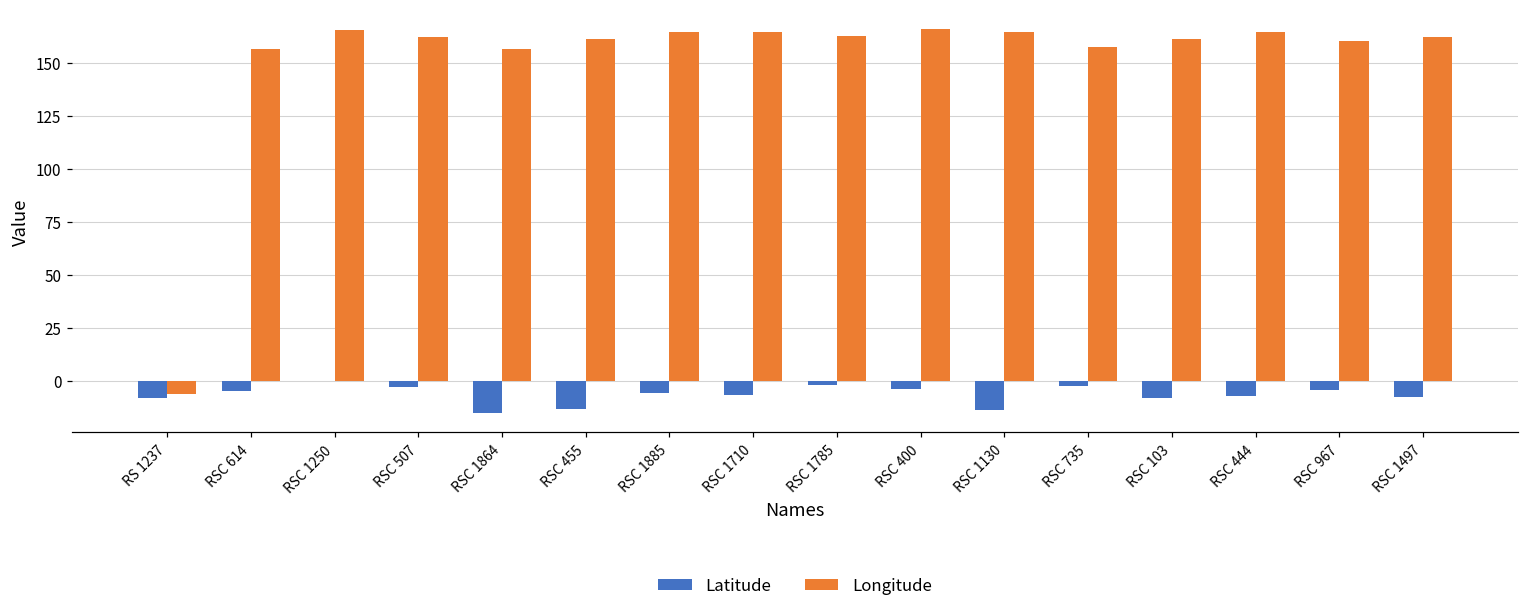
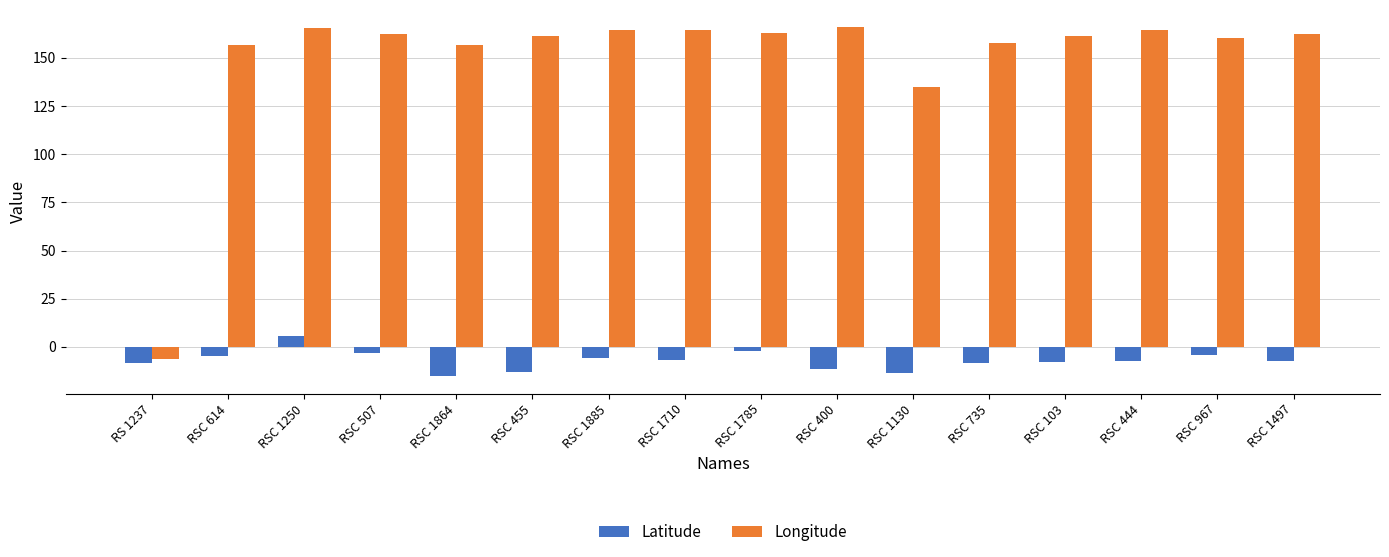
  {
    "Latitude": {
      "RS 1237": -8,
      "RSC 614": -5,
-     "RSC 1250": 0,
+     "RSC 1250": 5,
      "RSC 507": -3,
      "RSC 1864": -15,
      "RSC 455": -13,
      "RSC 1885": -6,
      "RSC 1710": -7,
      "RSC 1785": -2,
-     "RSC 400": -4,
+     "RSC 400": -12,
      "RSC 1130": -14,
-     "RSC 735": -2,
+     "RSC 735": -8,
      "RSC 103": -8,
      "RSC 444": -7,
      "RSC 967": -4,
      "RSC 1497": -7
    },
    "Longitude": {
      "RS 1237": -6,
      "RSC 614": 157,
      "RSC 1250": 166,
      "RSC 507": 162,
      "RSC 1864": 157,
      "RSC 455": 161,
      "RSC 1885": 164,
      "RSC 1710": 164,
      "RSC 1785": 163,
      "RSC 400": 166,
-     "RSC 1130": 165,
+     "RSC 1130": 135,
      "RSC 735": 158,
      "RSC 103": 161,
      "RSC 444": 164,
      "RSC 967": 160,
      "RSC 1497": 162
    }
  }
